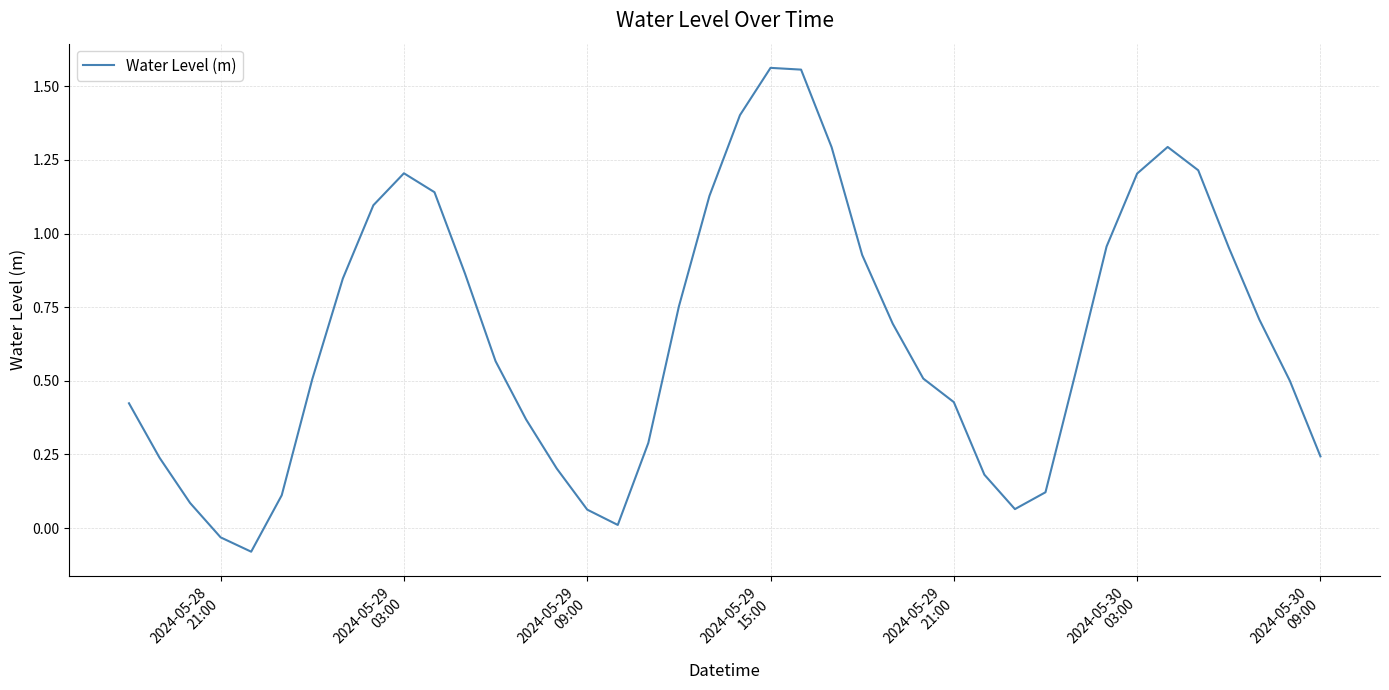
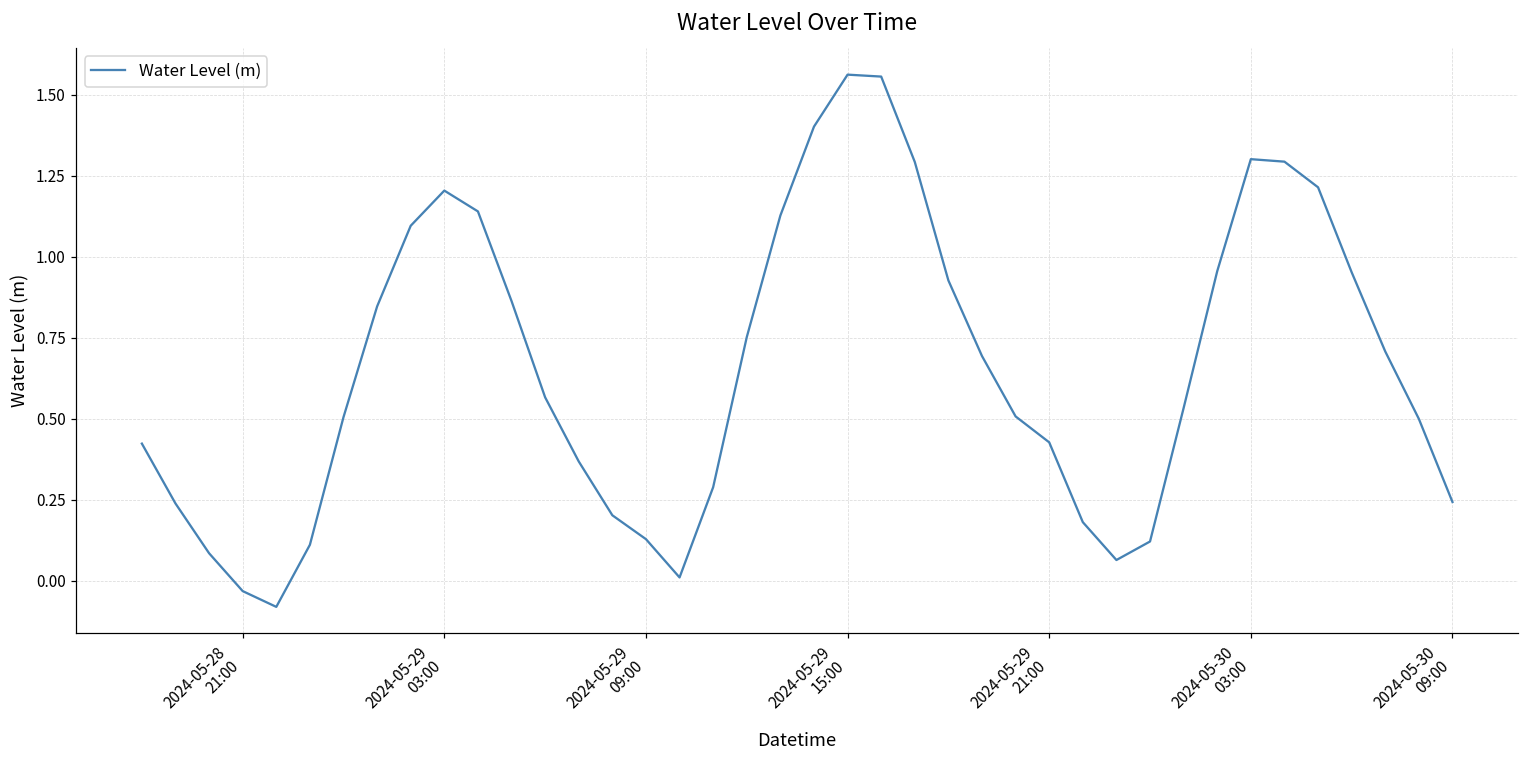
  {
    "2024-05-28 21:00": -0.03,
    "2024-05-29 03:00": 1.20,
-   "2024-05-29 09:00": 0.06,
+   "2024-05-29 09:00": 0.13,
    "2024-05-29 15:00": 1.56,
    "2024-05-29 21:00": 0.43,
-   "2024-05-30 03:00": 1.20,
+   "2024-05-30 03:00": 1.30,
    "2024-05-30 09:00": 0.24
  }
